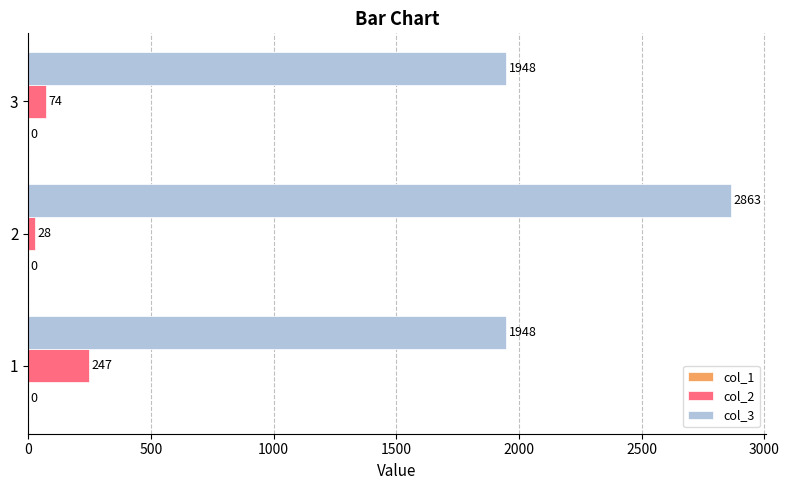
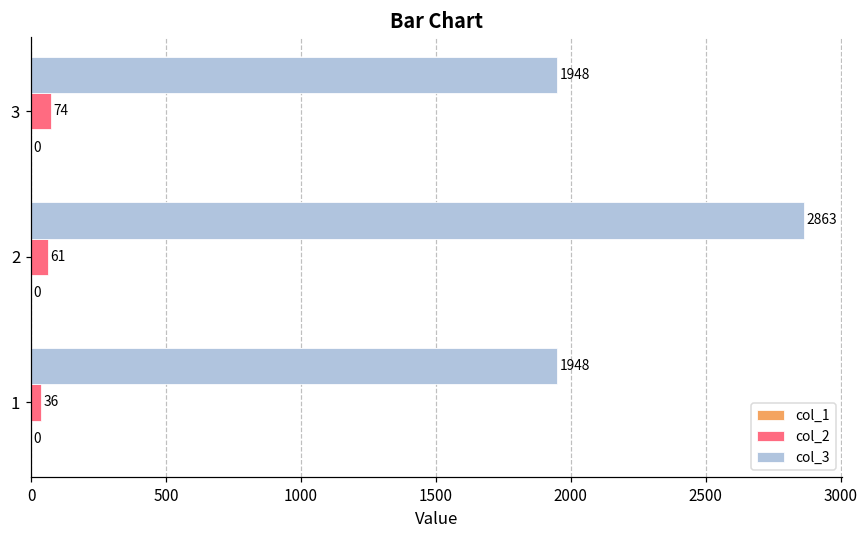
  {
    "col_1": {
      "3": 0,
      "2": 0,
      "1": 0
    },
    "col_2": {
      "3": 74,
-     "2": 28,
-     "1": 247
+     "2": 61,
+     "1": 36
    },
    "col_3": {
      "3": 1948,
      "2": 2863,
      "1": 1948
    }
  }
